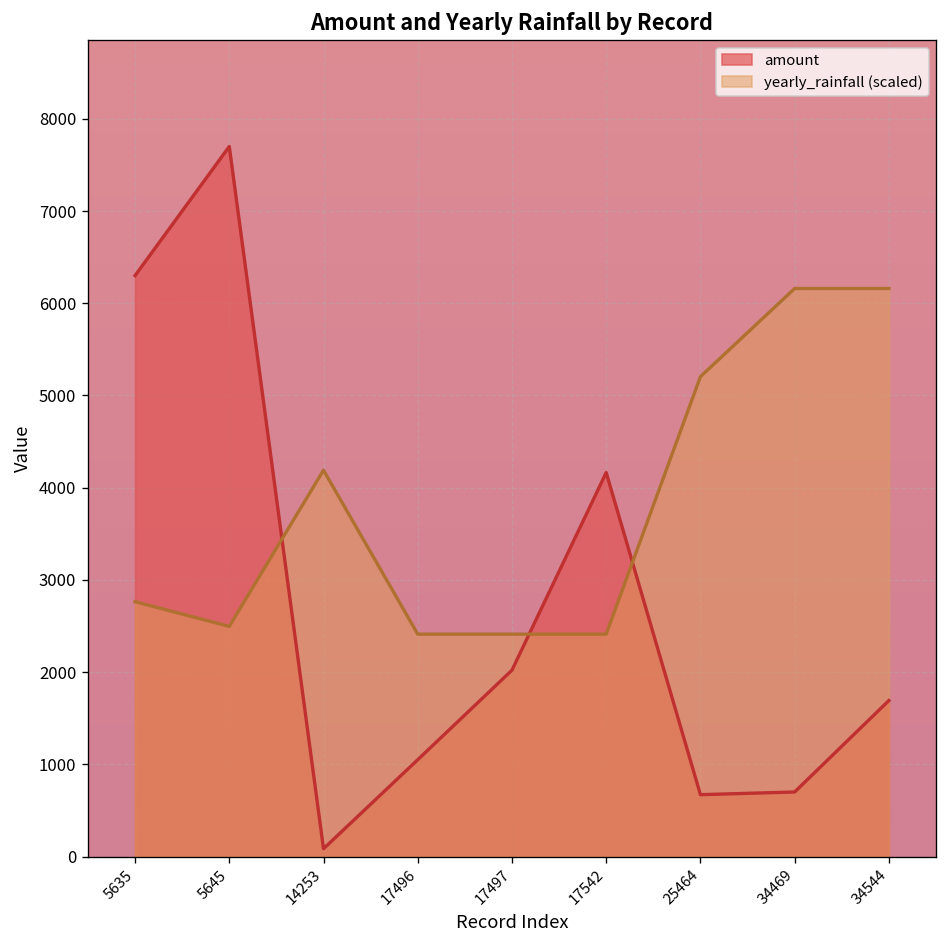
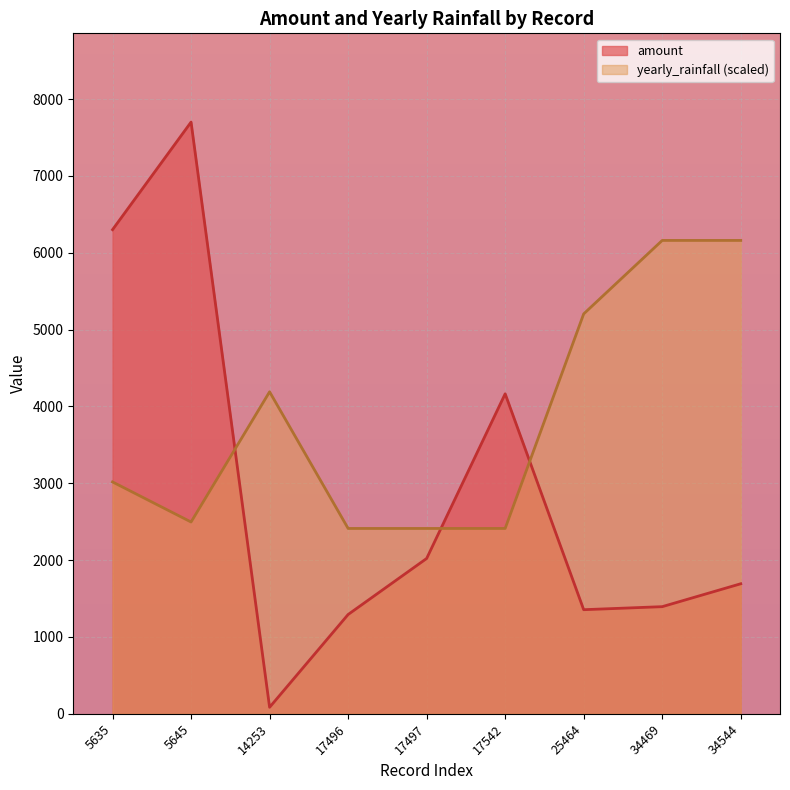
  {
    "amount": {
      "5635": 6300,
      "5645": 7700,
      "14253": 100,
-     "17496": 1100,
+     "17496": 1300,
      "17497": 2000,
      "17542": 4200,
-     "25464": 700,
-     "34469": 700,
+     "25464": 1400,
+     "34469": 1400,
      "34544": 1700
    },
    "yearly_rainfall (scaled)": {
-     "5635": 2800,
+     "5635": 3000,
      "5645": 2500,
      "14253": 4200,
      "17496": 2400,
      "17497": 2400,
      "17542": 2400,
      "25464": 5200,
      "34469": 6200,
      "34544": 6200
    }
  }
